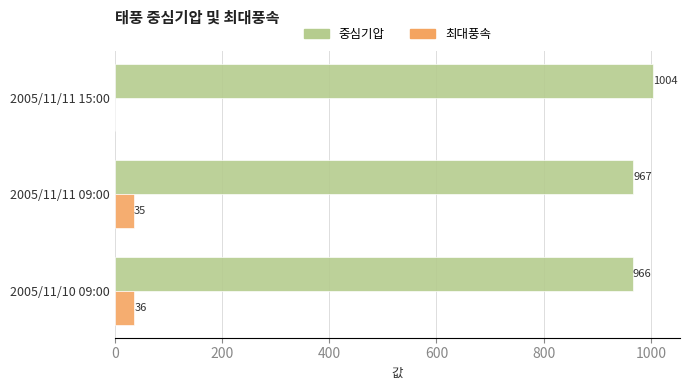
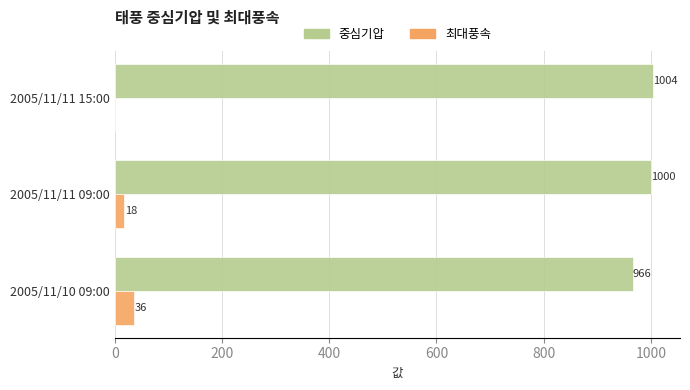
  {
    "중심기압": {
      "2005/11/11 15:00": 1004,
-     "2005/11/11 09:00": 967,
+     "2005/11/11 09:00": 1000,
      "2005/11/10 09:00": 966
    },
    "최대풍속": {
-     "2005/11/11 09:00": 35,
+     "2005/11/11 09:00": 18,
      "2005/11/10 09:00": 36
    }
  }
